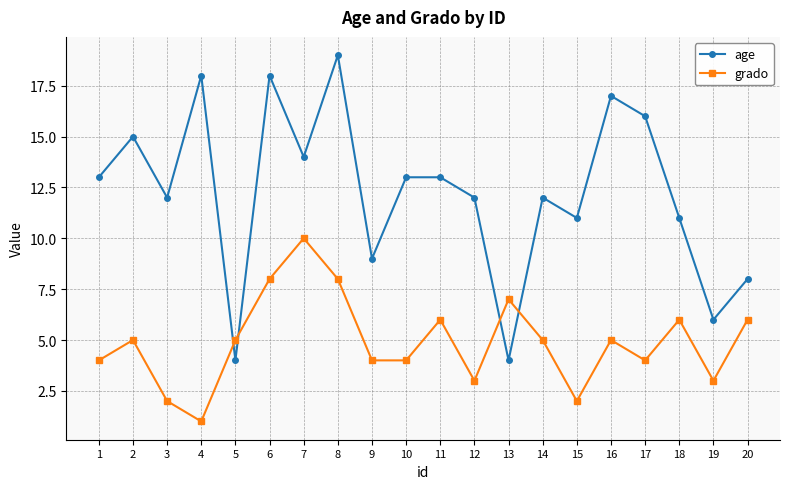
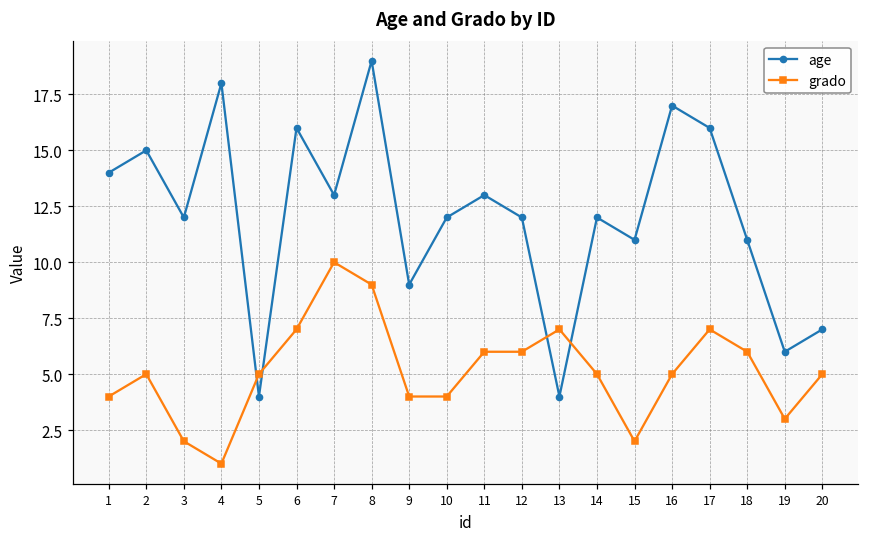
  {
    "age": {
-     "1": 13,
+     "1": 14,
      "2": 15,
      "3": 12,
      "4": 18,
      "5": 4,
-     "6": 18,
-     "7": 14,
+     "6": 16,
+     "7": 13,
      "8": 19,
      "9": 9,
-     "10": 13,
+     "10": 12,
      "11": 13,
      "12": 12,
      "13": 4,
      "14": 12,
      "15": 11,
      "16": 17,
      "17": 16,
      "18": 11,
      "19": 6,
-     "20": 8
+     "20": 7
    },
    "grado": {
      "1": 4,
      "2": 5,
      "3": 2,
      "4": 1,
      "5": 5,
-     "6": 8,
+     "6": 7,
      "7": 10,
-     "8": 8,
+     "8": 9,
      "9": 4,
      "10": 4,
      "11": 6,
-     "12": 3,
+     "12": 6,
      "13": 7,
      "14": 5,
      "15": 2,
      "16": 5,
-     "17": 4,
+     "17": 7,
      "18": 6,
      "19": 3,
-     "20": 6
+     "20": 5
    }
  }
